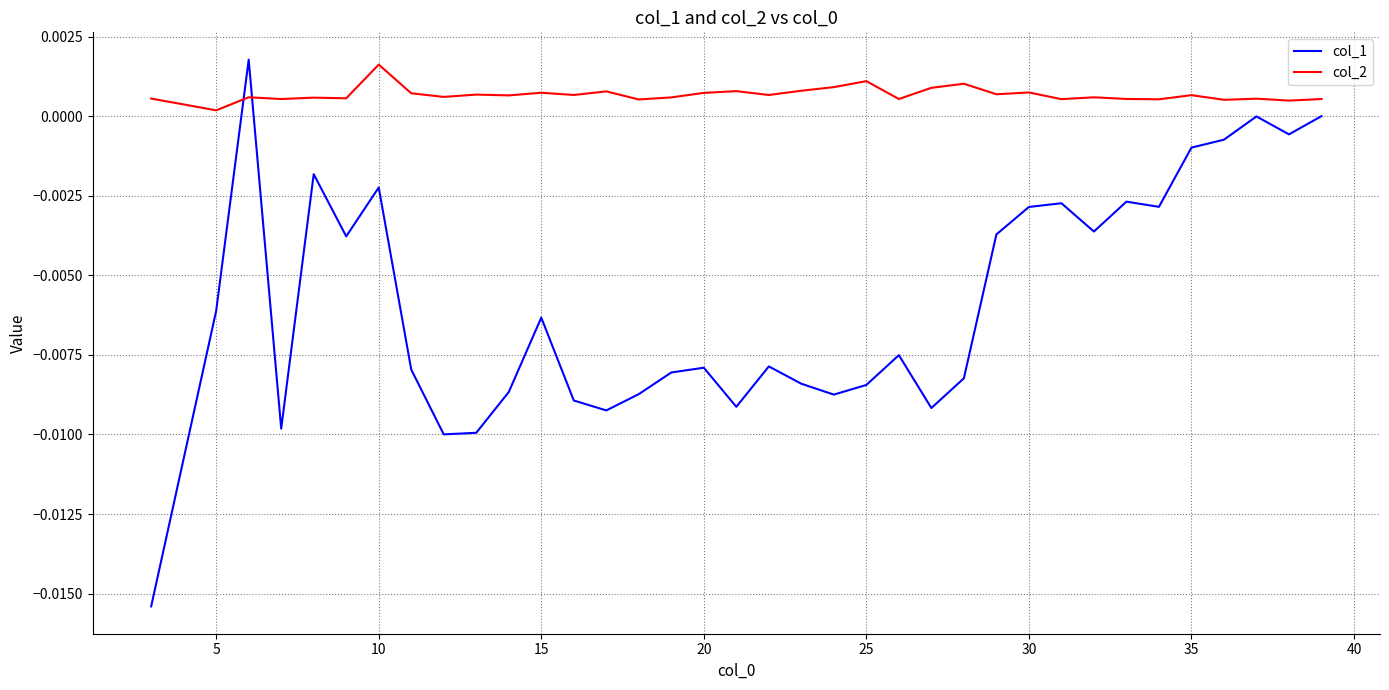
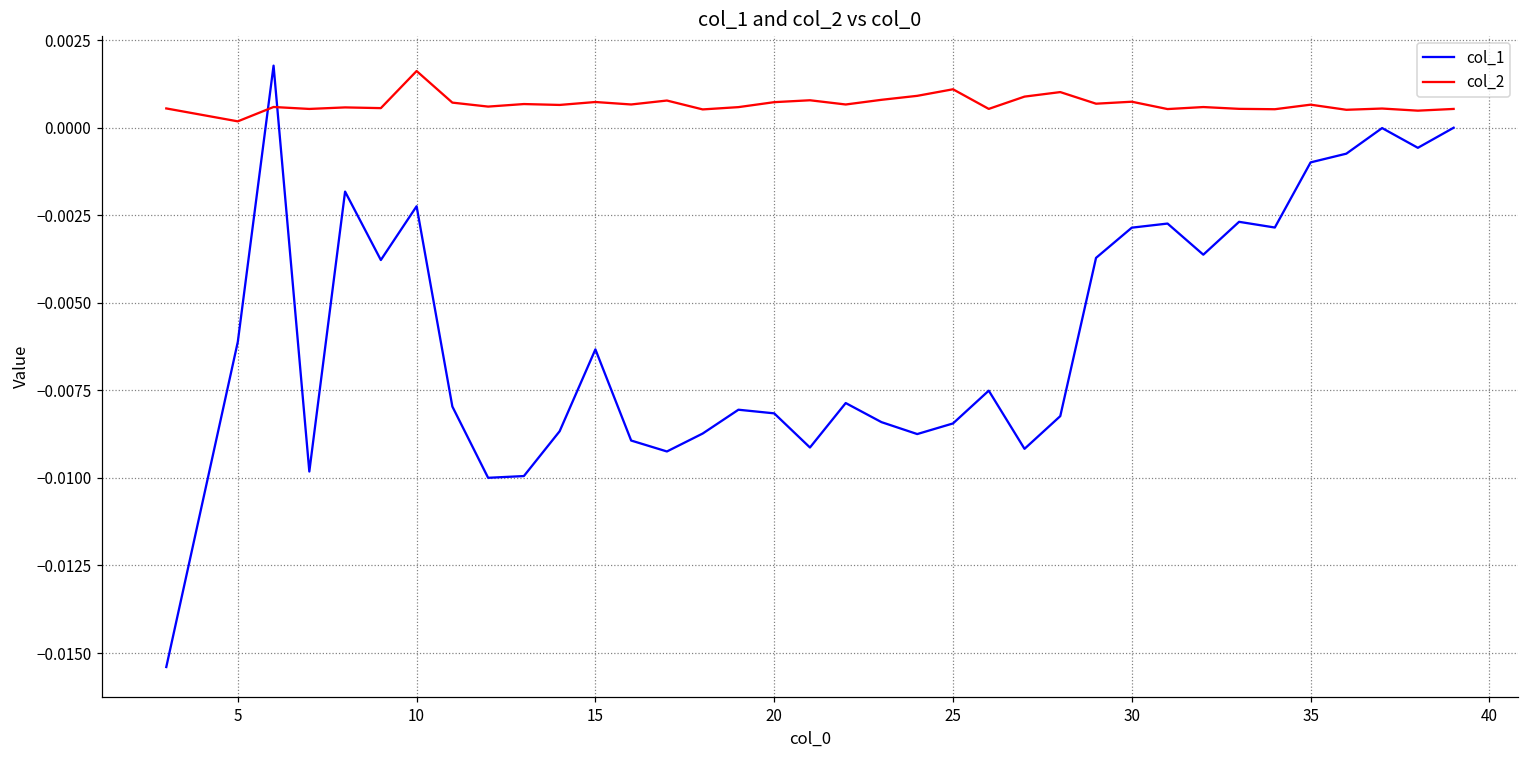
  {
    "col_1": {
      "5": -0.0061,
      "10": -0.0022,
      "15": -0.0063,
-     "20": -0.0079,
+     "20": -0.0082,
      "25": -0.0084,
      "30": -0.0029,
      "35": -0.0010
    },
    "col_2": {
      "5": 0.0002,
      "10": 0.0016,
      "15": 0.0007,
      "20": 0.0007,
      "25": 0.0011,
      "30": 0.0007,
      "35": 0.0007
    }
  }
